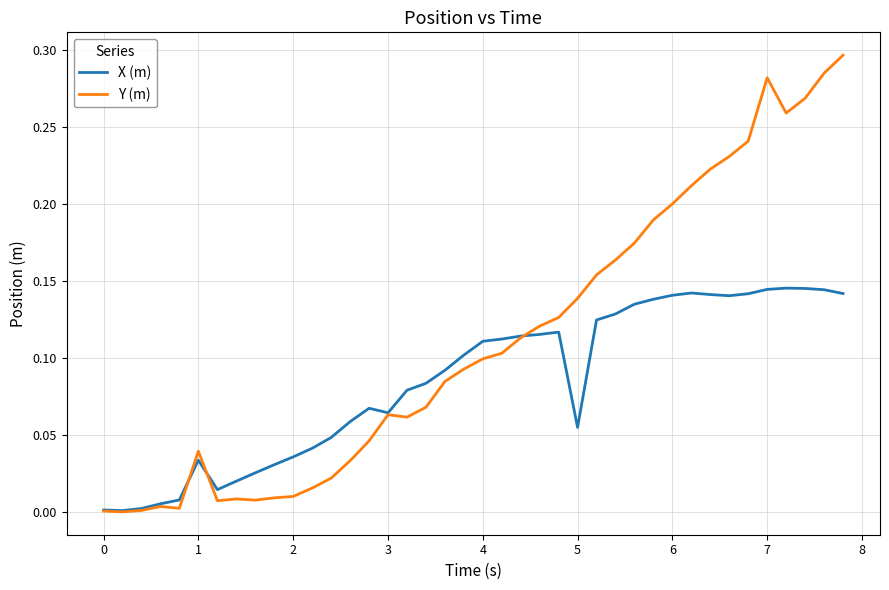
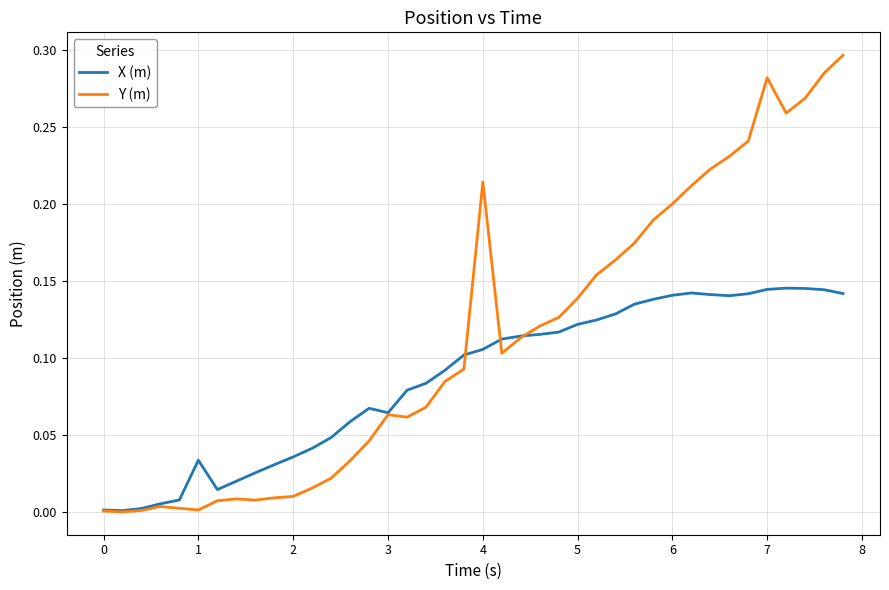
  {
    "X (m)": {
      "1": 0.034,
      "2": 0.036,
-     "4": 0.111,
-     "5": 0.055,
+     "4": 0.105,
+     "5": 0.122,
      "6": 0.141,
      "7": 0.144
    },
    "Y (m)": {
-     "1": 0.039,
+     "1": 0.001,
      "2": 0.010,
-     "4": 0.099,
+     "4": 0.214,
      "5": 0.139,
      "6": 0.200,
      "7": 0.282
    }
  }
